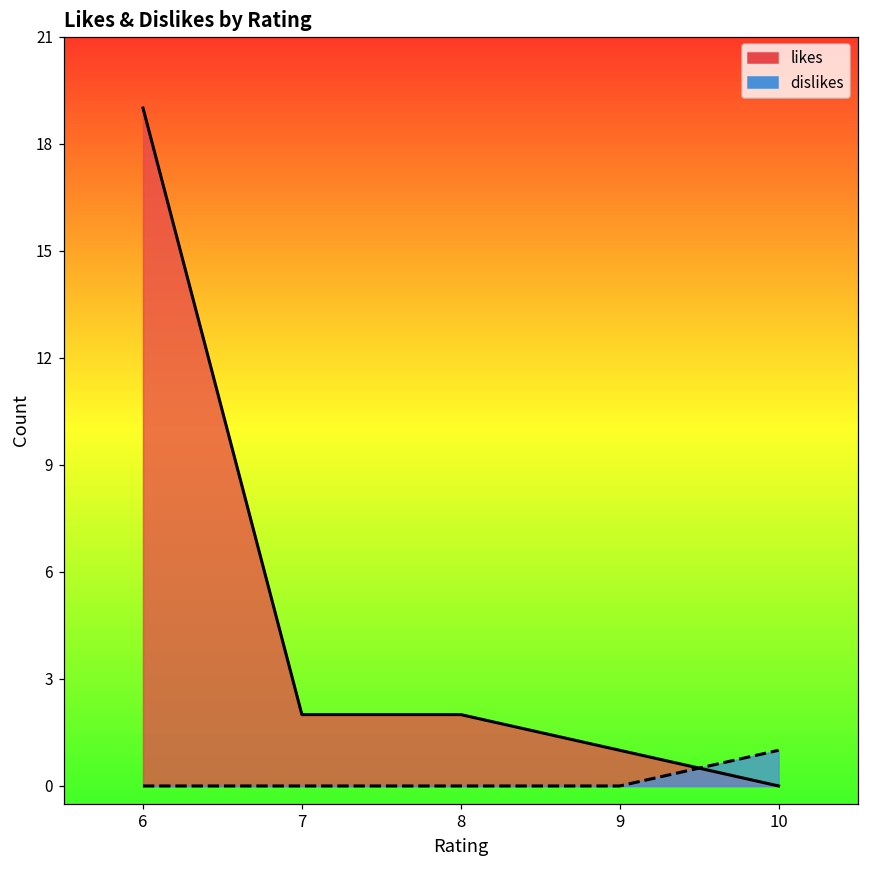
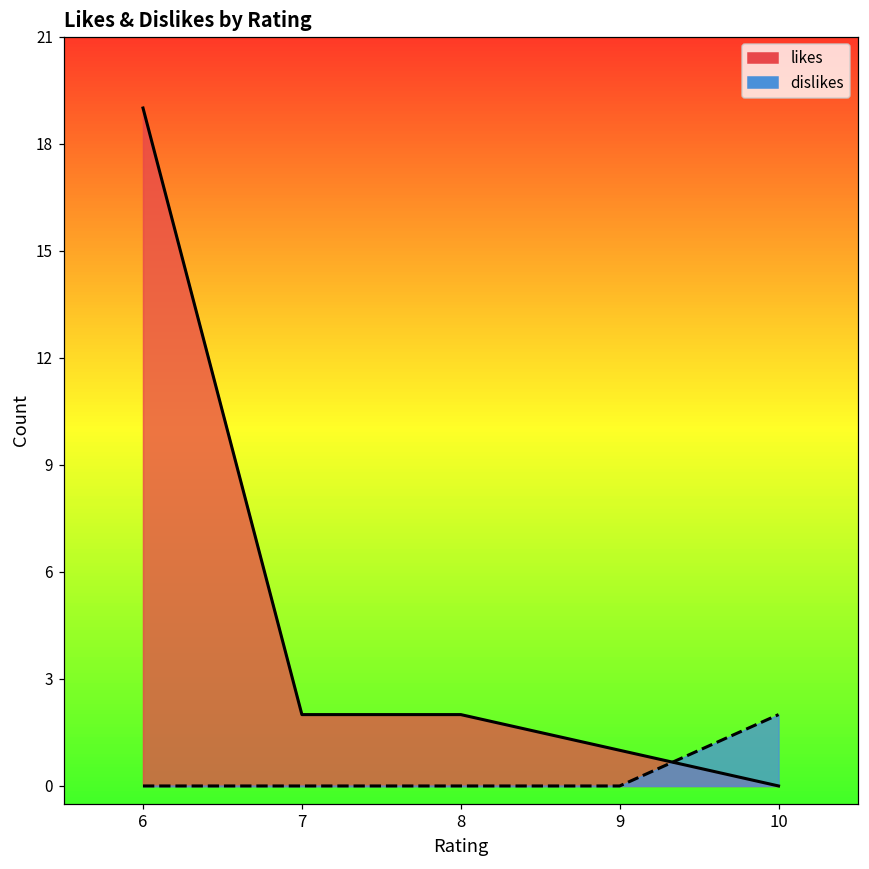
  {
    "likes": {
      "6": 19,
      "7": 2,
      "8": 2,
      "9": 1,
      "10": 0
    },
    "dislikes": {
      "6": 0,
      "7": 0,
      "8": 0,
      "9": 0,
-     "10": 1
+     "10": 2
    }
  }
